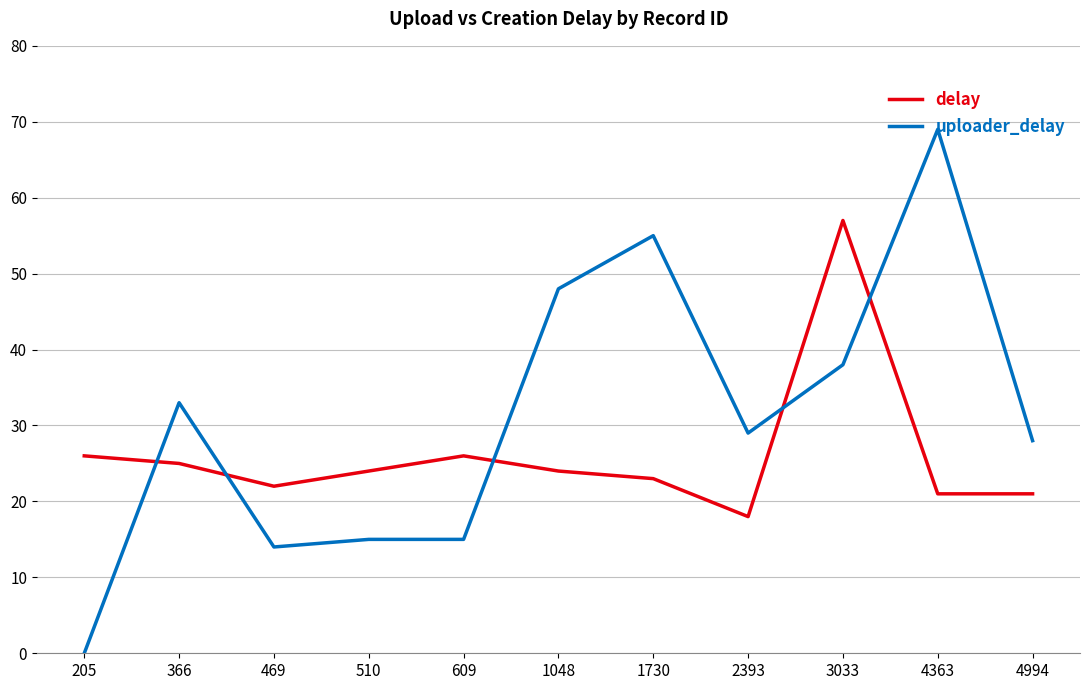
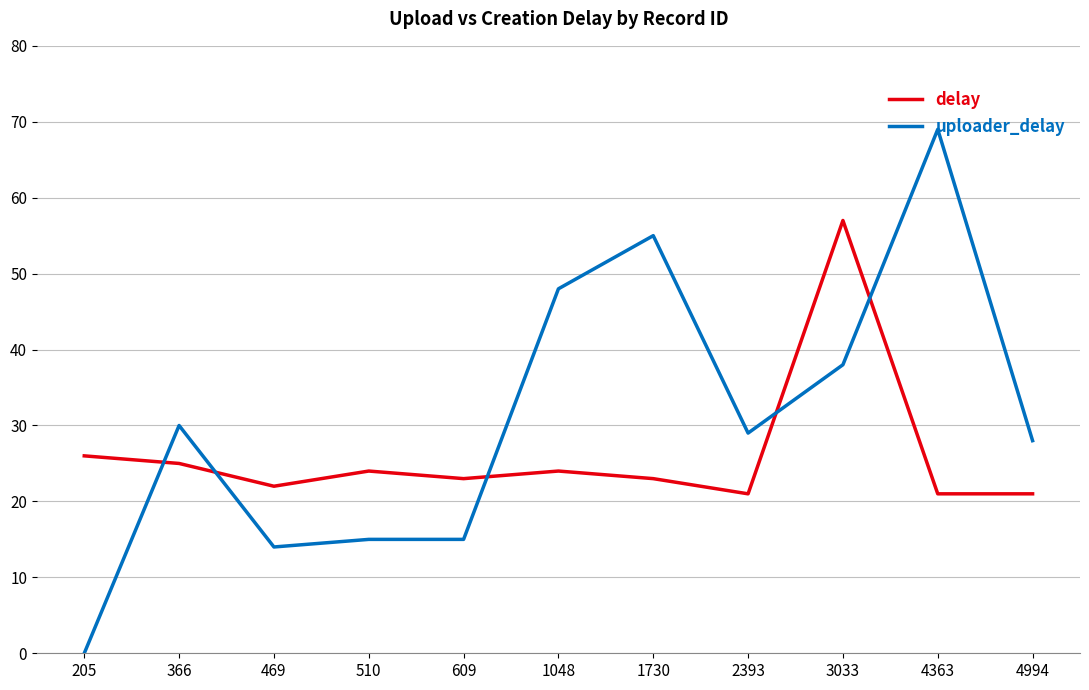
  {
    "delay": {
      "205": 26,
      "366": 25,
      "469": 22,
      "510": 24,
-     "609": 26,
+     "609": 23,
      "1048": 24,
      "1730": 23,
-     "2393": 18,
+     "2393": 21,
      "3033": 57,
      "4363": 21,
      "4994": 21
    },
    "uploader_delay": {
      "205": 0,
-     "366": 33,
+     "366": 30,
      "469": 14,
      "510": 15,
      "609": 15,
      "1048": 48,
      "1730": 55,
      "2393": 29,
      "3033": 38,
      "4363": 69,
      "4994": 28
    }
  }
